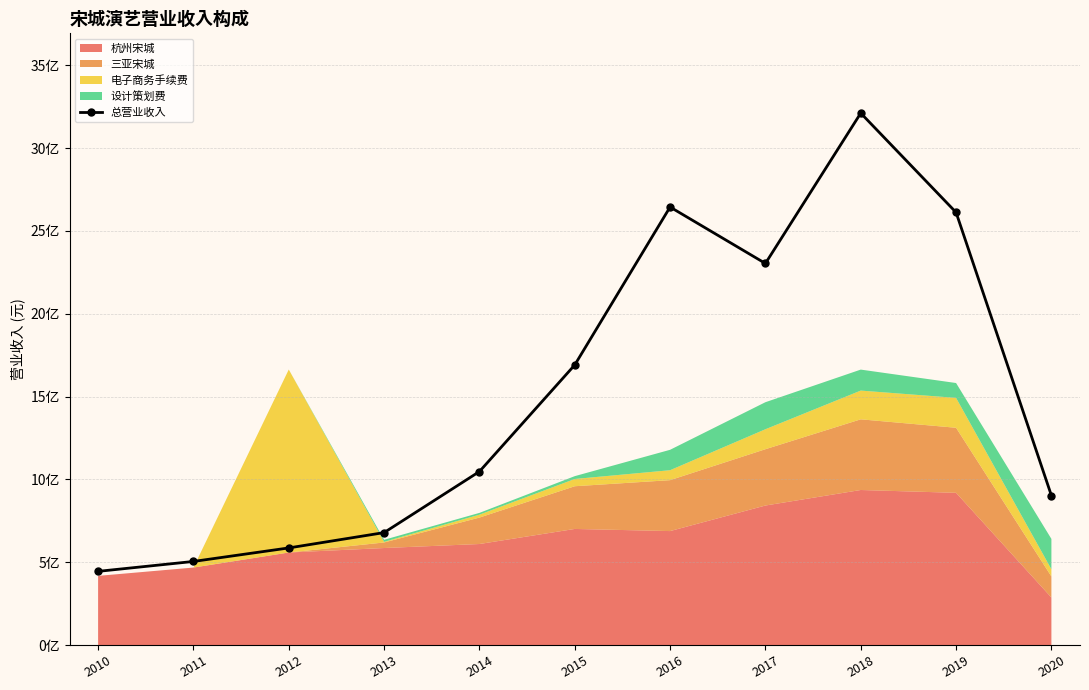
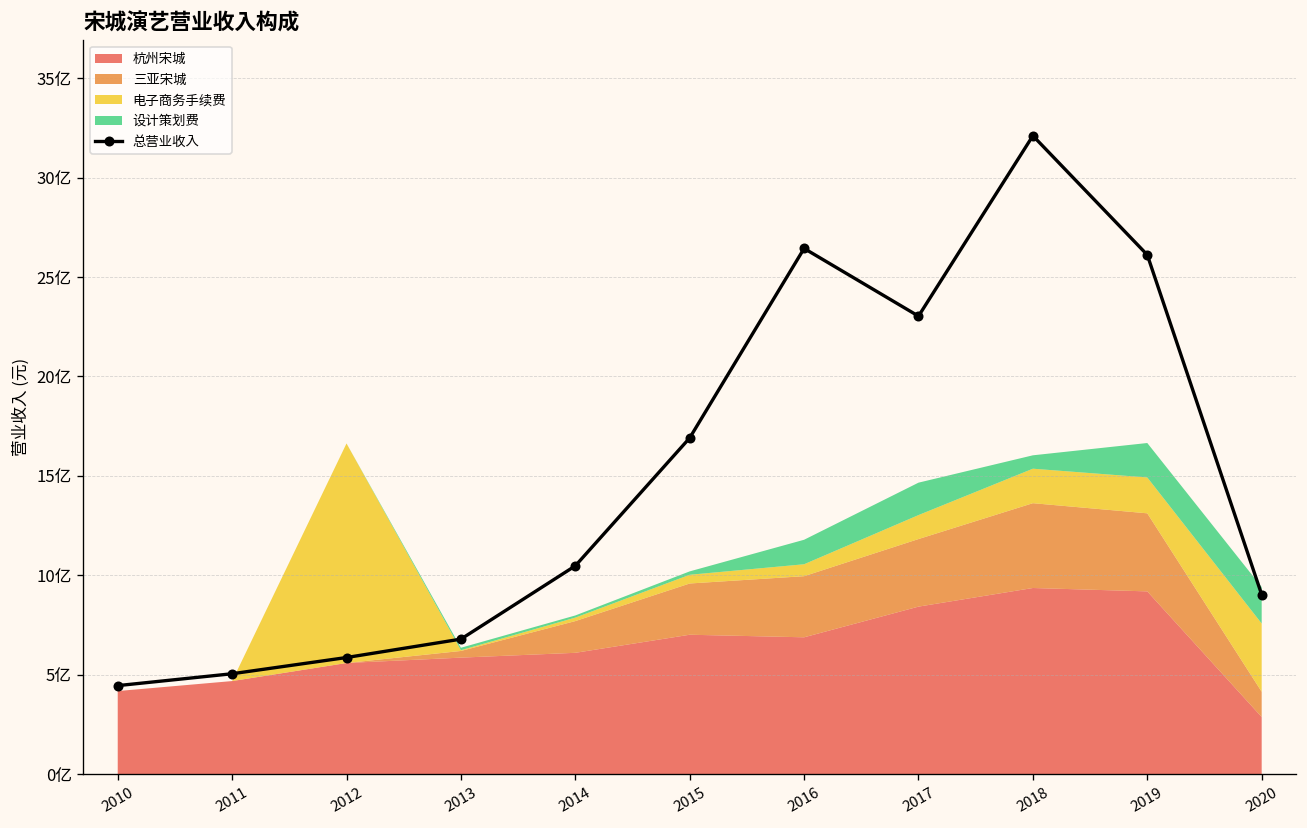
  {
    "总营业收入": {
      "2010": "4.4亿",
      "2011": "5.0亿",
      "2012": "5.9亿",
      "2013": "6.8亿",
      "2014": "10.5亿",
      "2015": "16.9亿",
      "2016": "26.4亿",
      "2017": "23.0亿",
      "2018": "32.1亿",
      "2019": "26.1亿",
      "2020": "9.0亿"
    },
    "电子商务手续费": {
      "2015": "0.4亿",
      "2016": "0.6亿",
      "2017": "1.2亿",
      "2018": "1.7亿",
      "2019": "1.8亿",
-     "2020": "0.4亿"
+     "2020": "3.4亿"
    },
    "设计策划费": {
      "2015": "0.2亿",
      "2016": "1.2亿",
      "2017": "1.6亿",
-     "2018": "1.3亿",
-     "2019": "0.9亿",
+     "2018": "0.7亿",
+     "2019": "1.7亿",
      "2020": "1.8亿"
    }
  }
